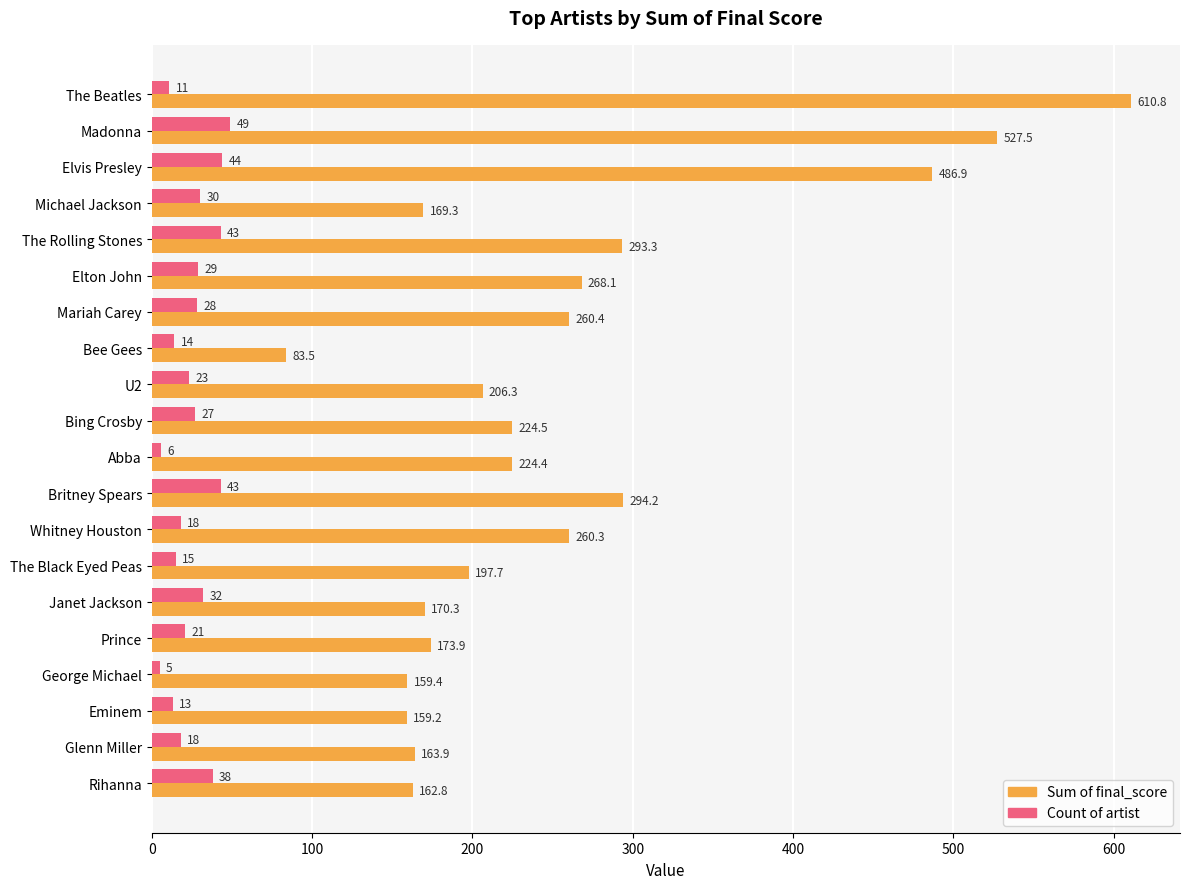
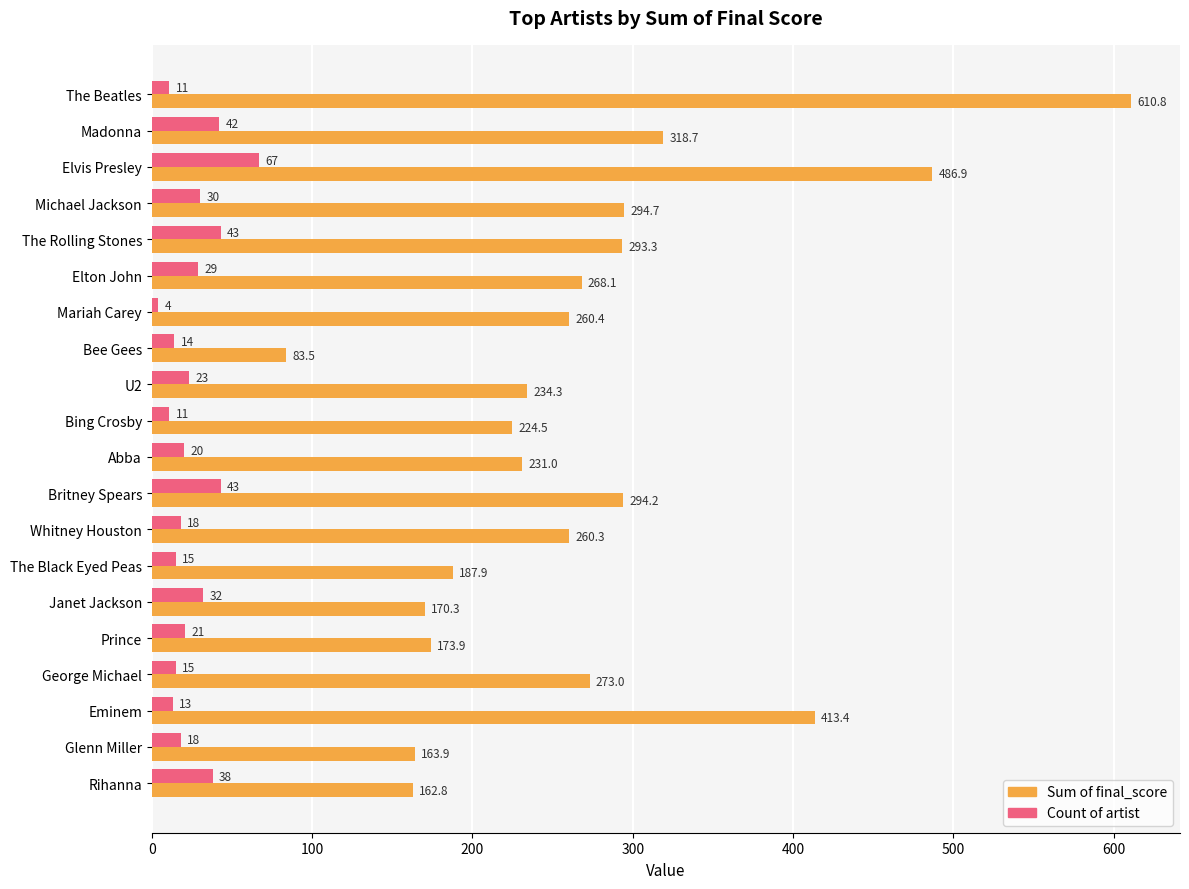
  {
    "Sum of final_score": {
      "The Beatles": 610.8,
-     "Madonna": 527.5,
+     "Madonna": 318.7,
      "Elvis Presley": 486.9,
-     "Michael Jackson": 169.3,
+     "Michael Jackson": 294.7,
      "The Rolling Stones": 293.3,
      "Elton John": 268.1,
      "Mariah Carey": 260.4,
      "Bee Gees": 83.5,
-     "U2": 206.3,
+     "U2": 234.3,
      "Bing Crosby": 224.5,
-     "Abba": 224.4,
+     "Abba": 231.0,
      "Britney Spears": 294.2,
      "Whitney Houston": 260.3,
-     "The Black Eyed Peas": 197.7,
+     "The Black Eyed Peas": 187.9,
      "Janet Jackson": 170.3,
      "Prince": 173.9,
-     "George Michael": 159.4,
-     "Eminem": 159.2,
+     "George Michael": 273.0,
+     "Eminem": 413.4,
      "Glenn Miller": 163.9,
      "Rihanna": 162.8
    },
    "Count of artist": {
      "The Beatles": 11,
-     "Madonna": 49,
-     "Elvis Presley": 44,
+     "Madonna": 42,
+     "Elvis Presley": 67,
      "Michael Jackson": 30,
      "The Rolling Stones": 43,
      "Elton John": 29,
-     "Mariah Carey": 28,
+     "Mariah Carey": 4,
      "Bee Gees": 14,
      "U2": 23,
-     "Bing Crosby": 27,
-     "Abba": 6,
+     "Bing Crosby": 11,
+     "Abba": 20,
      "Britney Spears": 43,
      "Whitney Houston": 18,
      "The Black Eyed Peas": 15,
      "Janet Jackson": 32,
      "Prince": 21,
-     "George Michael": 5,
+     "George Michael": 15,
      "Eminem": 13,
      "Glenn Miller": 18,
      "Rihanna": 38
    }
  }
